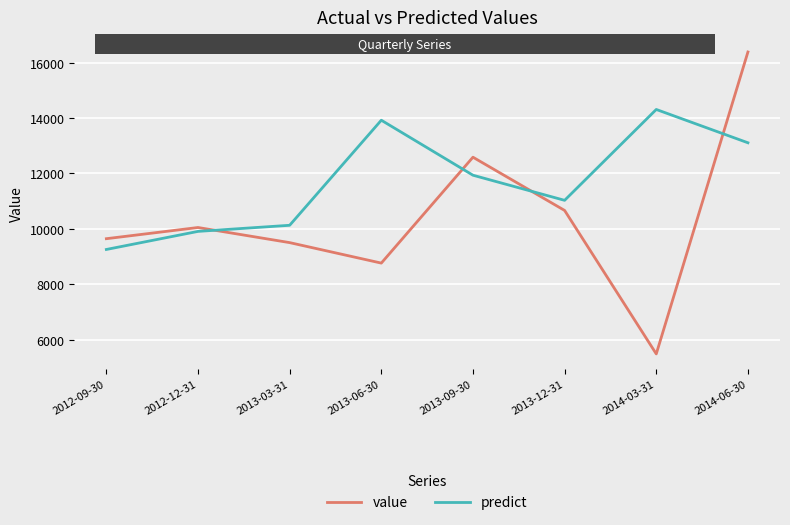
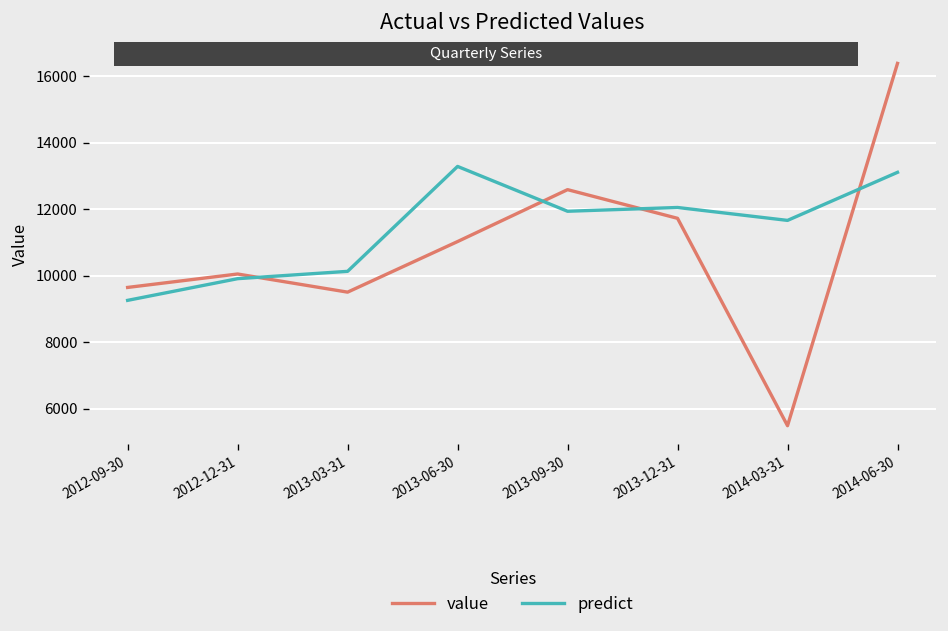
  {
    "value": {
      "2012-09-30": 9600,
      "2012-12-31": 10000,
      "2013-03-31": 9500,
-     "2013-06-30": 8800,
+     "2013-06-30": 11000,
      "2013-09-30": 12600,
-     "2013-12-31": 10700,
+     "2013-12-31": 11700,
      "2014-03-31": 5500,
      "2014-06-30": 16400
    },
    "predict": {
      "2012-09-30": 9300,
      "2012-12-31": 9900,
      "2013-03-31": 10100,
-     "2013-06-30": 13900,
+     "2013-06-30": 13300,
      "2013-09-30": 11900,
-     "2013-12-31": 11000,
-     "2014-03-31": 14300,
+     "2013-12-31": 12000,
+     "2014-03-31": 11700,
      "2014-06-30": 13100
    }
  }
